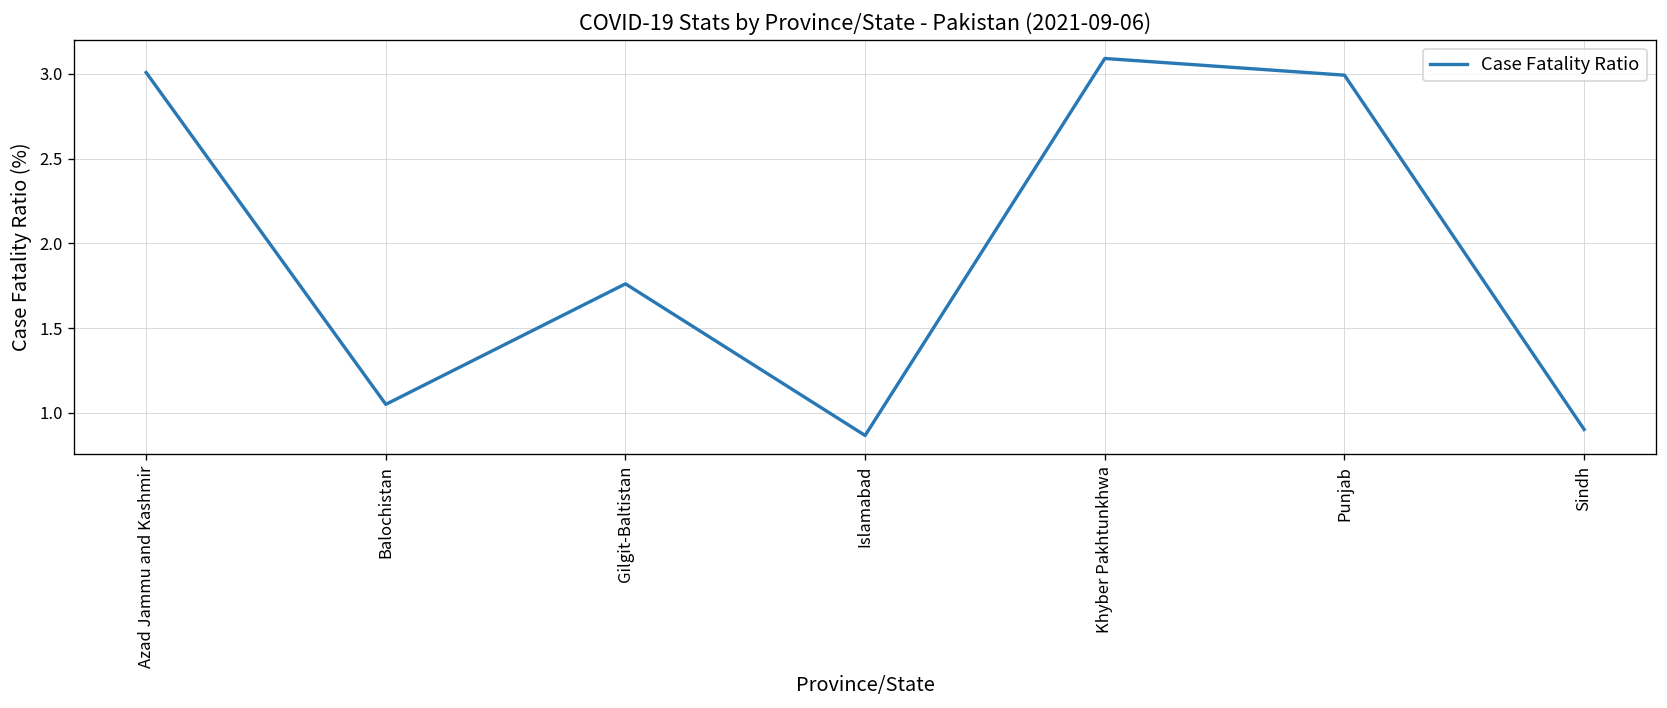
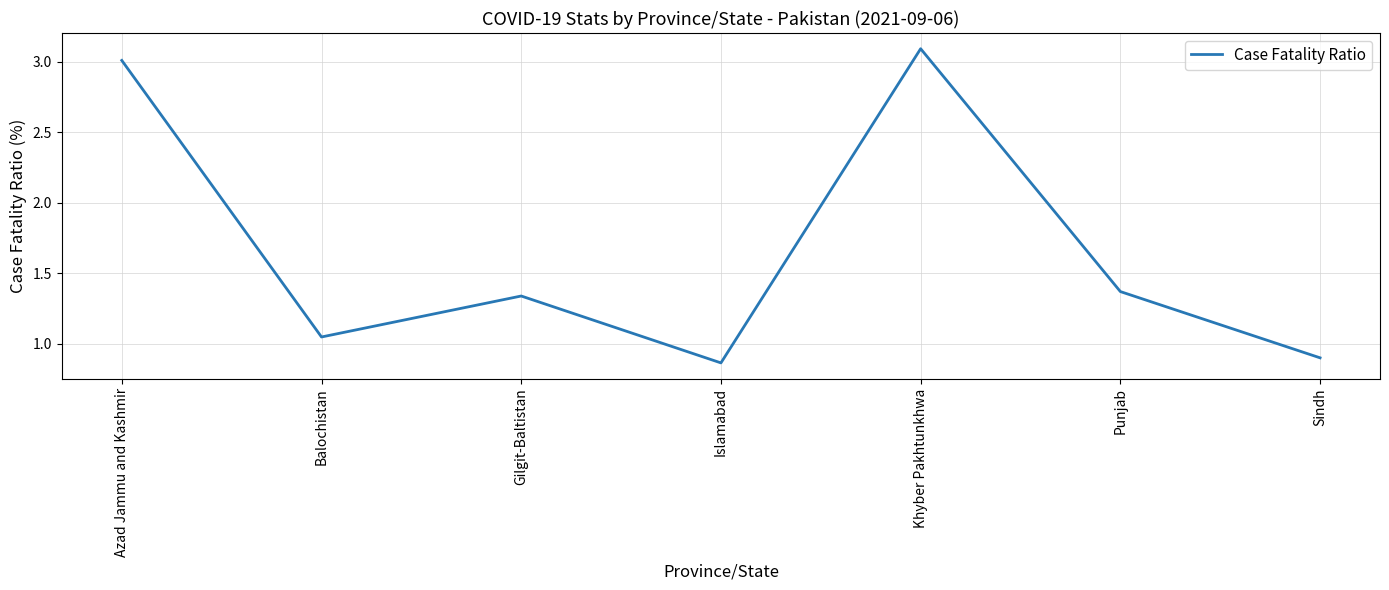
  {
    "Azad Jammu and Kashmir": 3.01,
    "Balochistan": 1.05,
-   "Gilgit-Baltistan": 1.76,
+   "Gilgit-Baltistan": 1.34,
    "Islamabad": 0.87,
    "Khyber Pakhtunkhwa": 3.09,
-   "Punjab": 2.99,
+   "Punjab": 1.37,
    "Sindh": 0.90
  }
